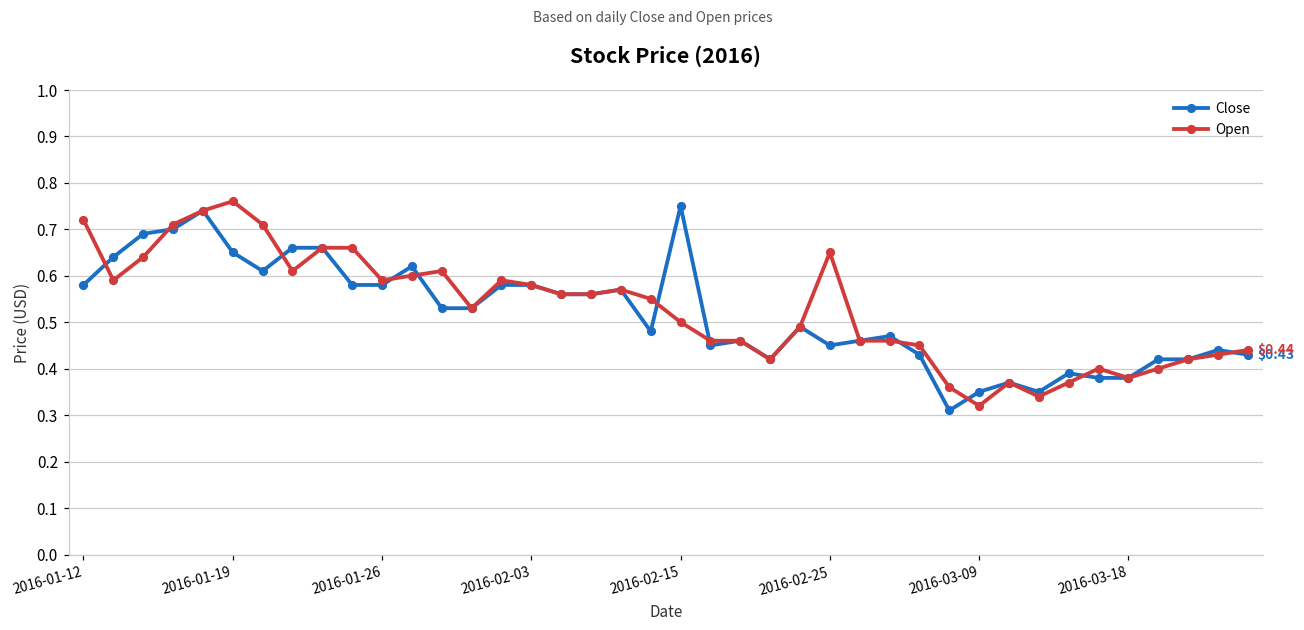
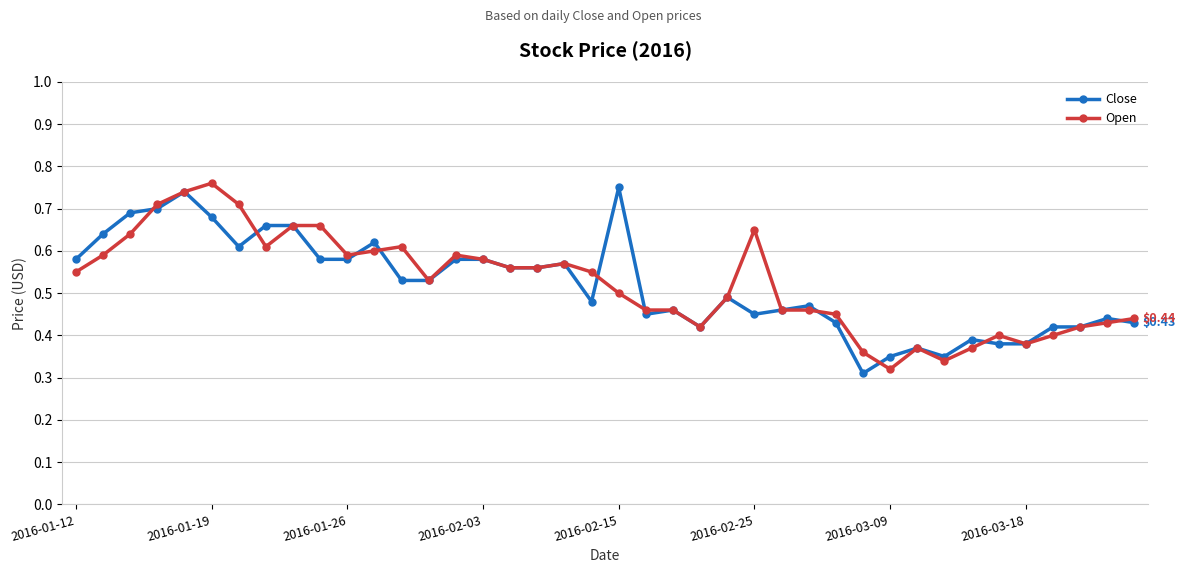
  {
    "Close": {
      "2016-01-12": 0.58,
-     "2016-01-19": 0.65,
+     "2016-01-19": 0.68,
      "2016-01-26": 0.58,
      "2016-02-15": 0.75,
      "2016-02-25": 0.45,
      "2016-03-09": 0.35
    },
    "Open": {
-     "2016-01-12": 0.72,
+     "2016-01-12": 0.55,
      "2016-01-19": 0.76,
      "2016-01-26": 0.59,
      "2016-02-15": 0.50,
      "2016-02-25": 0.65,
      "2016-03-09": 0.32
    }
  }
